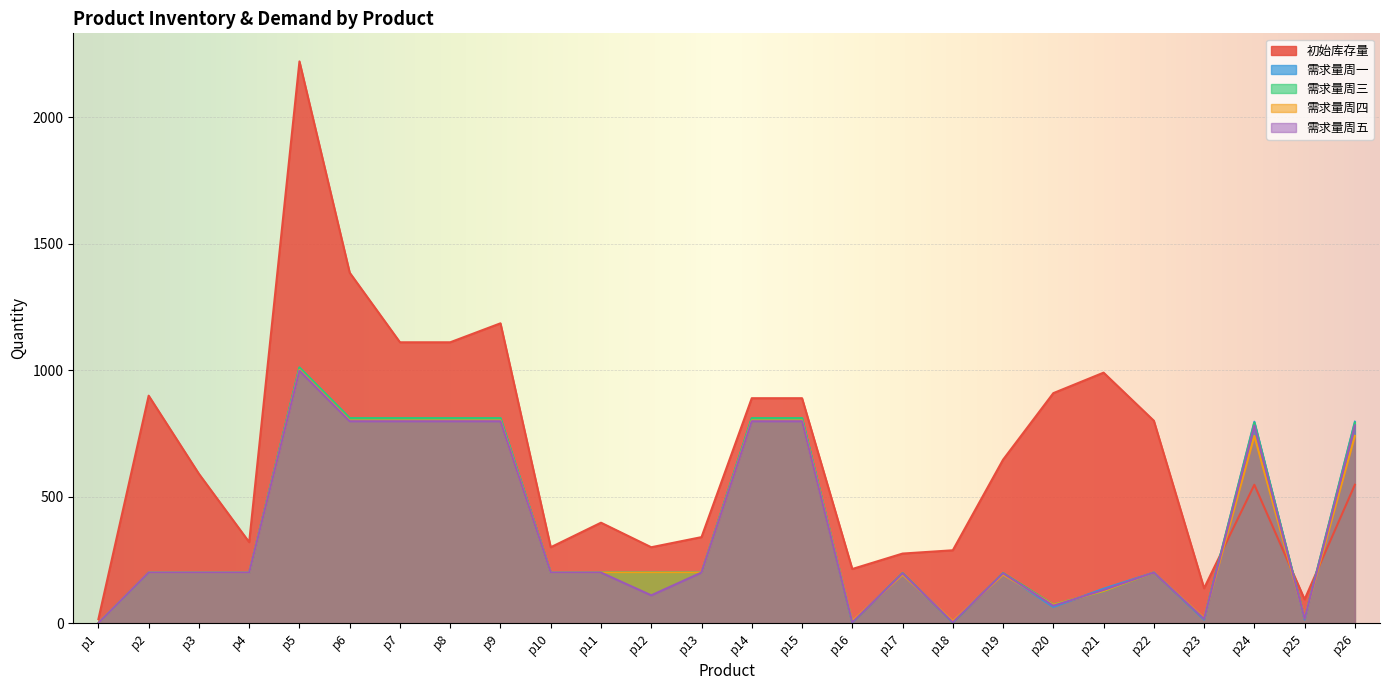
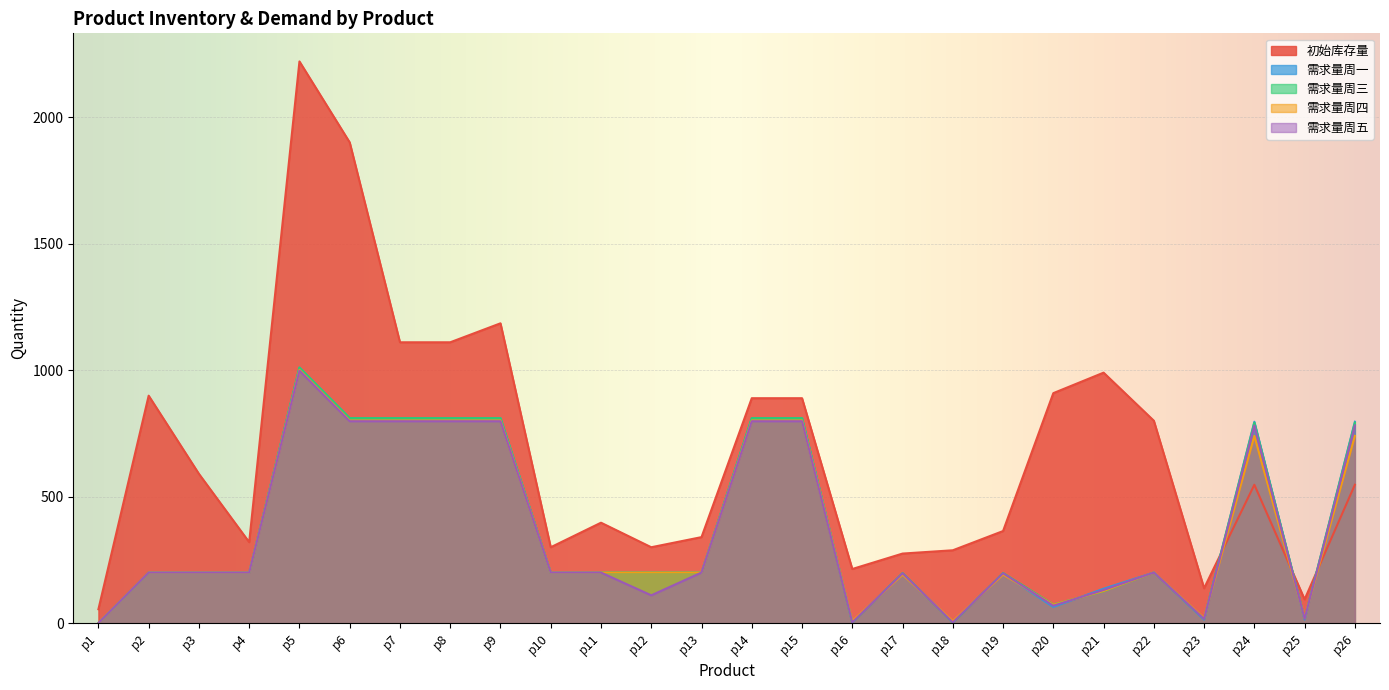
  {
    "初始库存量": {
-     "p1": 20,
+     "p1": 60,
      "p2": 900,
      "p3": 590,
      "p4": 320,
      "p5": 2220,
-     "p6": 1390,
+     "p6": 1900,
      "p7": 1110,
      "p8": 1110,
      "p9": 1190,
      "p10": 300,
      "p11": 400,
      "p12": 300,
      "p13": 340,
      "p14": 890,
      "p15": 890,
      "p16": 210,
      "p17": 280,
      "p18": 290,
-     "p19": 650,
+     "p19": 360,
      "p20": 910,
      "p21": 990,
      "p22": 800,
      "p23": 140,
      "p24": 550,
      "p25": 90,
      "p26": 550
    },
    "需求量周四": {
      "p24": 740,
      "p26": 740
    },
    "需求量周五": {
      "p12": 110,
      "p24": 780,
      "p26": 780
    }
  }
